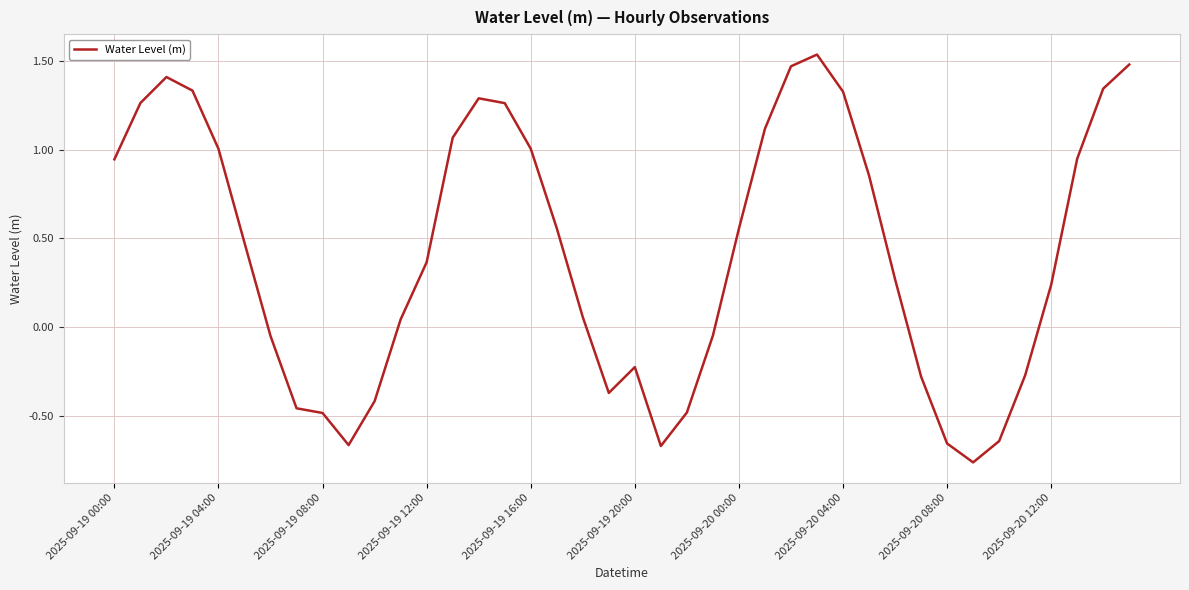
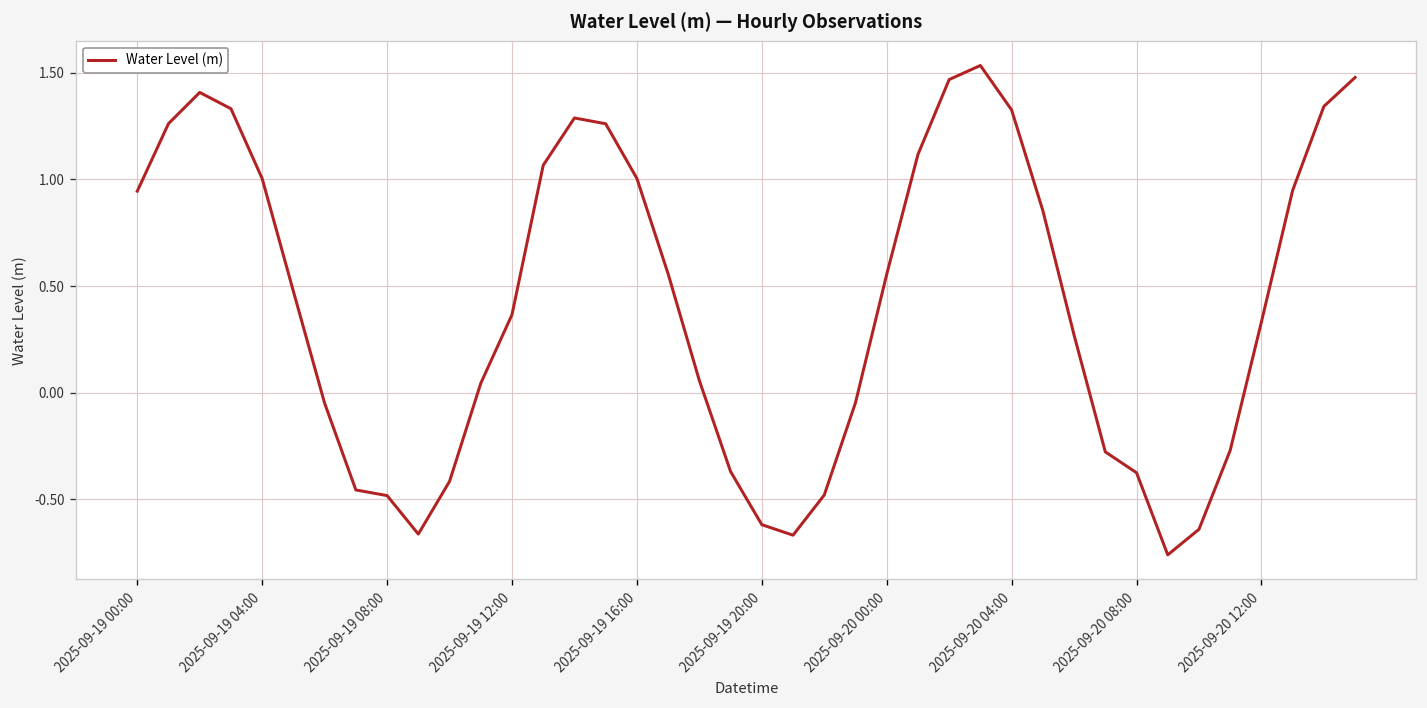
  {
    "2025-09-19 00:00": 0.94,
    "2025-09-19 04:00": 1.00,
    "2025-09-19 08:00": -0.48,
    "2025-09-19 12:00": 0.37,
    "2025-09-19 16:00": 1.00,
-   "2025-09-19 20:00": -0.22,
+   "2025-09-19 20:00": -0.62,
    "2025-09-20 00:00": 0.56,
    "2025-09-20 04:00": 1.33,
-   "2025-09-20 08:00": -0.65,
-   "2025-09-20 12:00": 0.24
+   "2025-09-20 08:00": -0.37,
+   "2025-09-20 12:00": 0.33
  }
